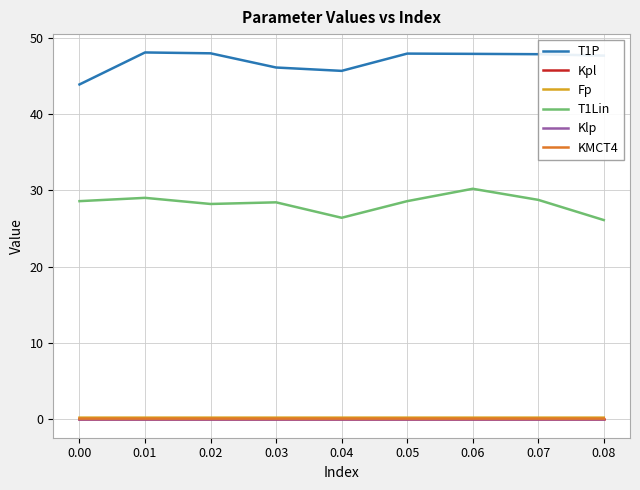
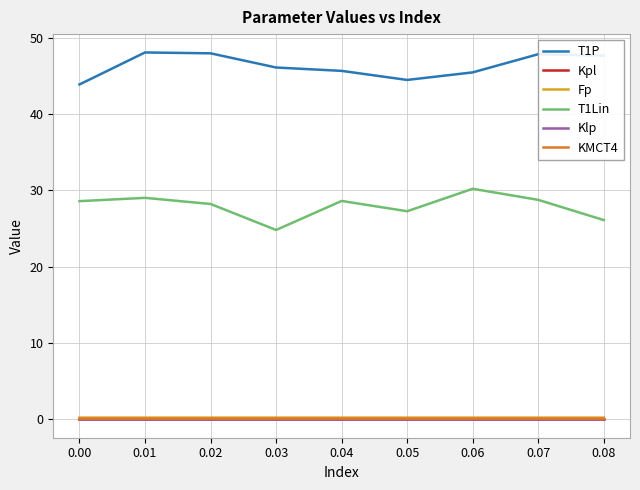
  {
    "T1P": {
      "0.00": 44,
      "0.01": 48,
      "0.02": 48,
      "0.03": 46,
      "0.04": 46,
-     "0.05": 48,
-     "0.06": 48
+     "0.05": 44,
+     "0.06": 45
    },
    "T1Lin": {
      "0.00": 29,
      "0.01": 29,
      "0.02": 28,
-     "0.03": 28,
-     "0.04": 26,
-     "0.05": 29,
+     "0.03": 25,
+     "0.04": 29,
+     "0.05": 27,
      "0.06": 30,
      "0.07": 29,
      "0.08": 26
    }
  }
